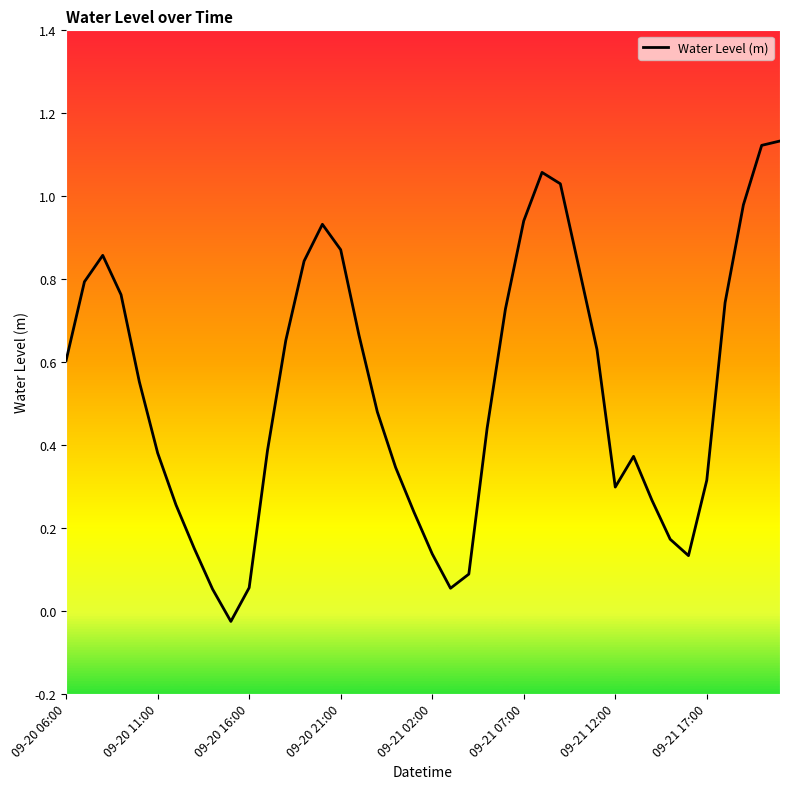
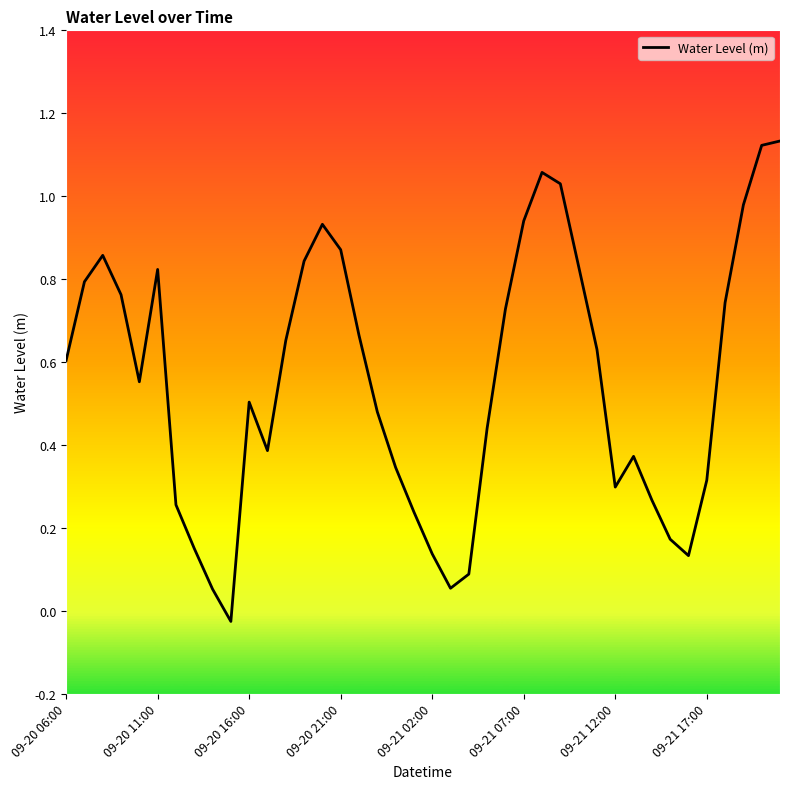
  {
    "09-20 06:00": 0.60,
-   "09-20 11:00": 0.38,
-   "09-20 16:00": 0.06,
+   "09-20 11:00": 0.82,
+   "09-20 16:00": 0.50,
    "09-20 21:00": 0.87,
    "09-21 02:00": 0.14,
    "09-21 07:00": 0.94,
    "09-21 12:00": 0.30,
    "09-21 17:00": 0.31
  }
